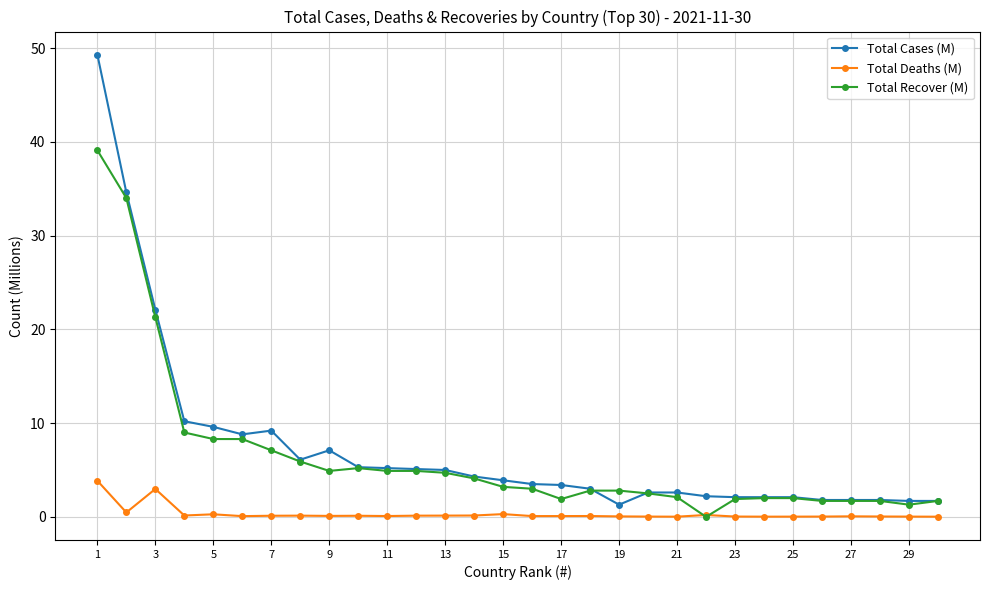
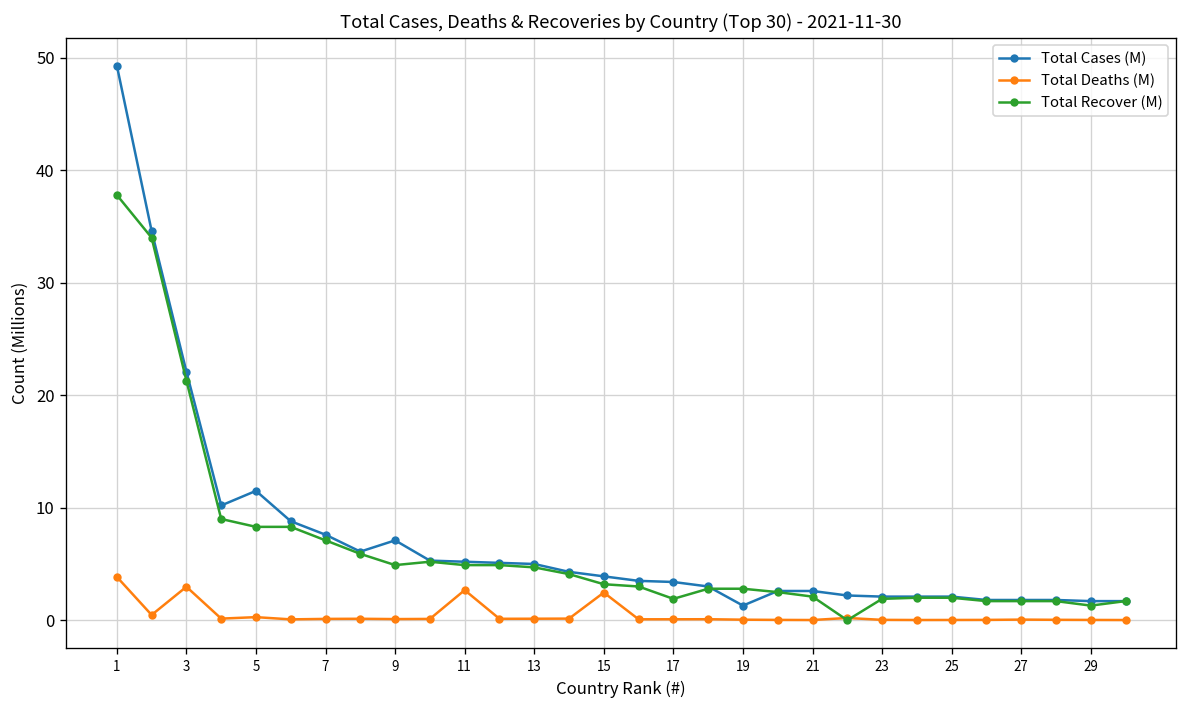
  {
    "Total Cases (M)": {
      "1": 49,
      "3": 22,
-     "5": 10,
-     "7": 9,
+     "5": 12,
+     "7": 8,
      "9": 7,
      "11": 5,
      "13": 5,
      "15": 4,
      "17": 3,
      "19": 1,
      "21": 3,
      "29": 2
    },
    "Total Deaths (M)": {
      "1": 4,
      "3": 3,
      "5": 0,
      "7": 0,
      "9": 0,
-     "11": 0,
+     "11": 3,
      "13": 0,
-     "15": 0,
+     "15": 2,
      "17": 0,
      "19": 0,
      "21": 0,
      "23": 0,
      "25": 0,
      "27": 0,
      "29": 0
    },
    "Total Recover (M)": {
-     "1": 39,
+     "1": 38,
      "3": 21,
      "5": 8,
      "7": 7,
      "9": 5,
      "11": 5,
      "13": 5,
      "15": 3,
      "17": 2,
      "19": 3,
      "21": 2,
      "29": 1
    }
  }
